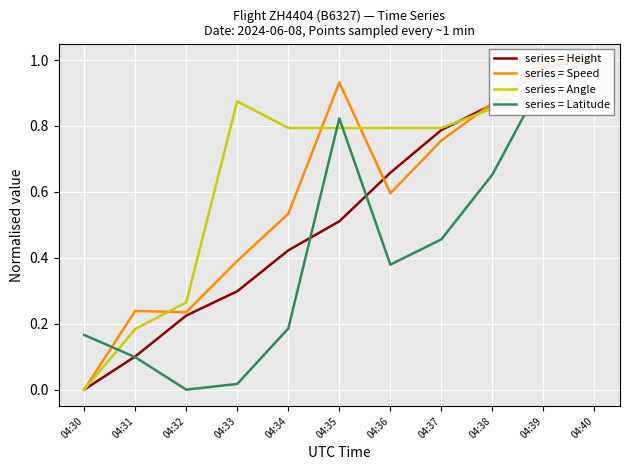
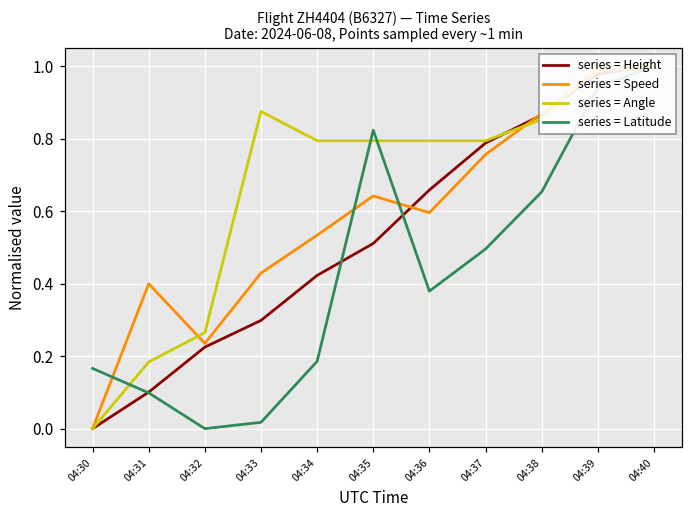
  {
    "series = Height": {
      "04:32": 0.22,
      "04:33": 0.30,
      "04:34": 0.42,
      "04:35": 0.51,
      "04:36": 0.66
    },
    "series = Speed": {
-     "04:31": 0.24,
+     "04:31": 0.40,
      "04:32": 0.24,
-     "04:33": 0.39,
+     "04:33": 0.43,
      "04:34": 0.53,
-     "04:35": 0.93,
+     "04:35": 0.64,
      "04:36": 0.60,
      "04:37": 0.76
    },
    "series = Angle": {
      "04:31": 0.18,
      "04:32": 0.26,
      "04:33": 0.88,
      "04:34": 0.79,
      "04:35": 0.79,
      "04:36": 0.79
    },
    "series = Latitude": {
      "04:30": 0.17,
      "04:32": 0.00,
      "04:33": 0.02,
      "04:34": 0.19,
      "04:35": 0.82,
      "04:36": 0.38,
-     "04:37": 0.46,
+     "04:37": 0.50,
      "04:38": 0.65
    }
  }
